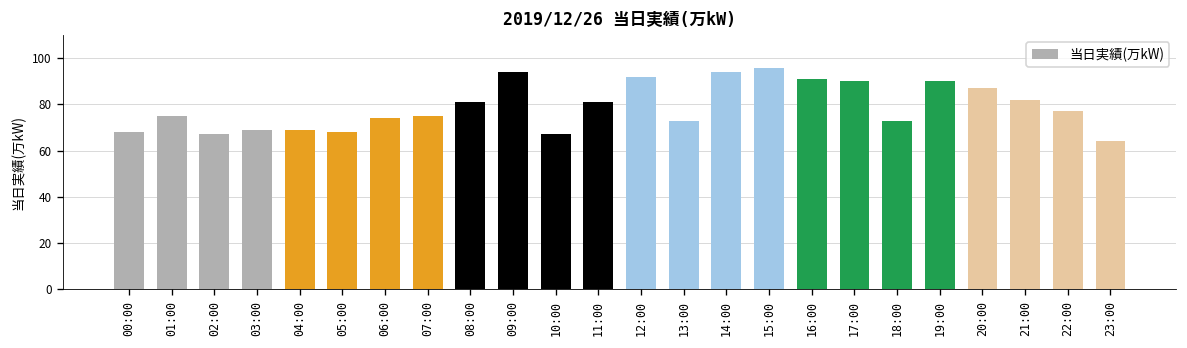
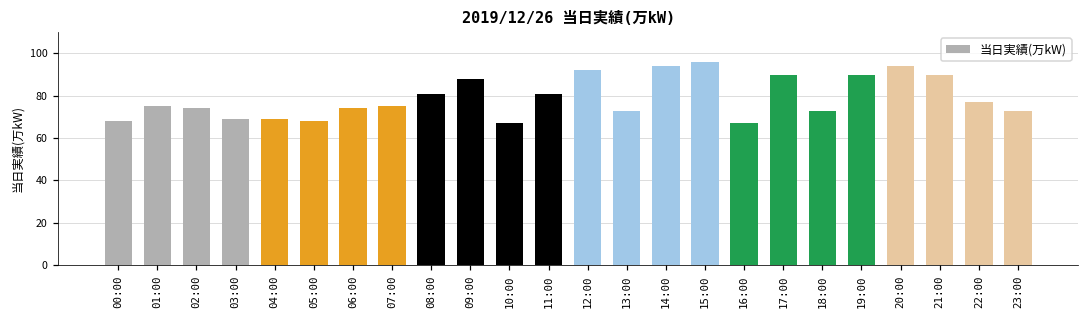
  {
    "00:00": 68,
    "01:00": 75,
-   "02:00": 67,
+   "02:00": 74,
    "03:00": 69,
    "04:00": 69,
    "05:00": 68,
    "06:00": 74,
    "07:00": 75,
    "08:00": 81,
-   "09:00": 94,
+   "09:00": 88,
    "10:00": 67,
    "11:00": 81,
    "12:00": 92,
    "13:00": 73,
    "14:00": 94,
    "15:00": 96,
-   "16:00": 91,
+   "16:00": 67,
    "17:00": 90,
    "18:00": 73,
    "19:00": 90,
-   "20:00": 87,
-   "21:00": 82,
+   "20:00": 94,
+   "21:00": 90,
    "22:00": 77,
-   "23:00": 64
+   "23:00": 73
  }
